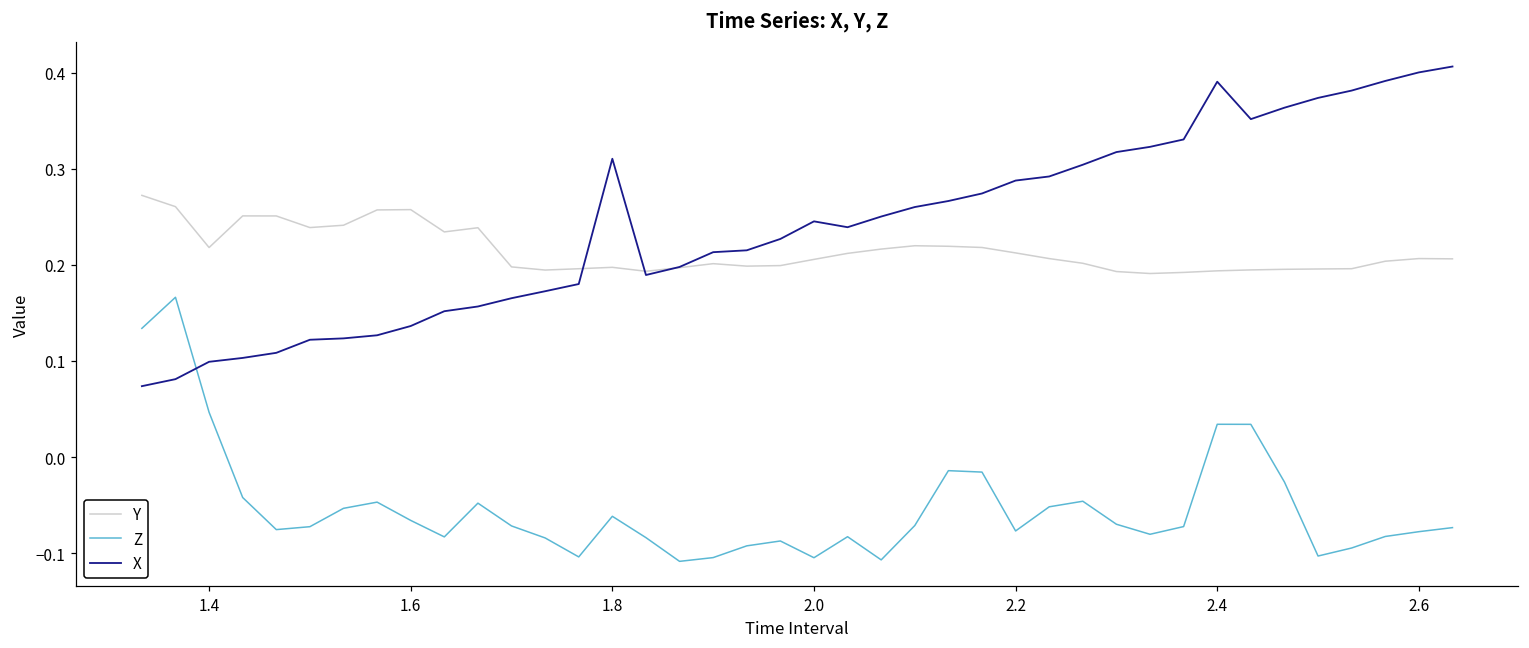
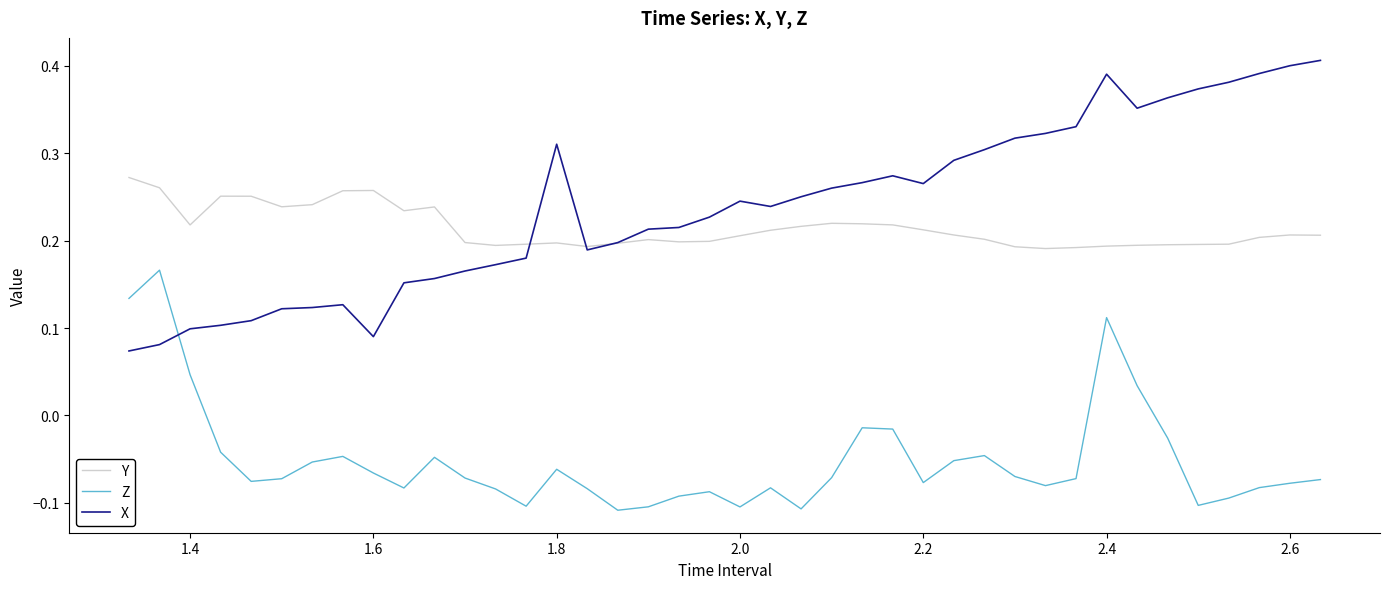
  {
    "Y": {
      "1.4": 0.22,
      "1.6": 0.26,
      "1.8": 0.20,
      "2.0": 0.21,
      "2.2": 0.21,
      "2.4": 0.19,
      "2.6": 0.21
    },
    "Z": {
      "1.4": 0.05,
      "1.6": -0.07,
      "1.8": -0.06,
      "2.0": -0.10,
      "2.2": -0.08,
-     "2.4": 0.03,
+     "2.4": 0.11,
      "2.6": -0.08
    },
    "X": {
      "1.4": 0.10,
-     "1.6": 0.14,
+     "1.6": 0.09,
      "1.8": 0.31,
      "2.0": 0.25,
-     "2.2": 0.29,
+     "2.2": 0.27,
      "2.4": 0.39,
      "2.6": 0.40
    }
  }
